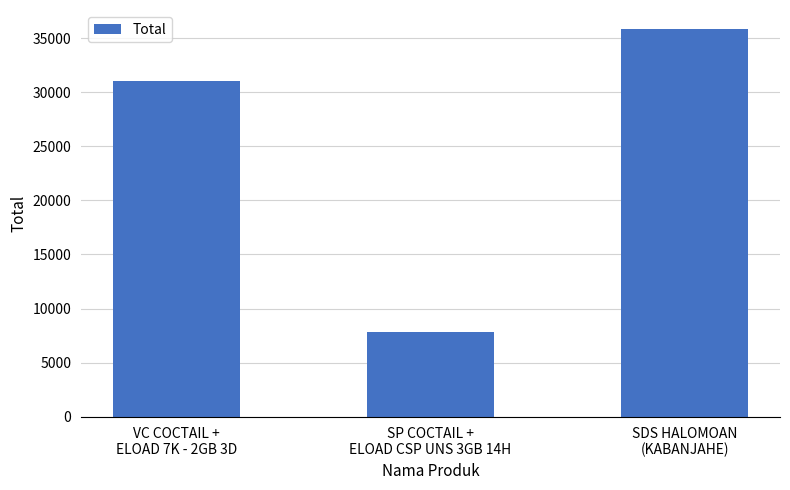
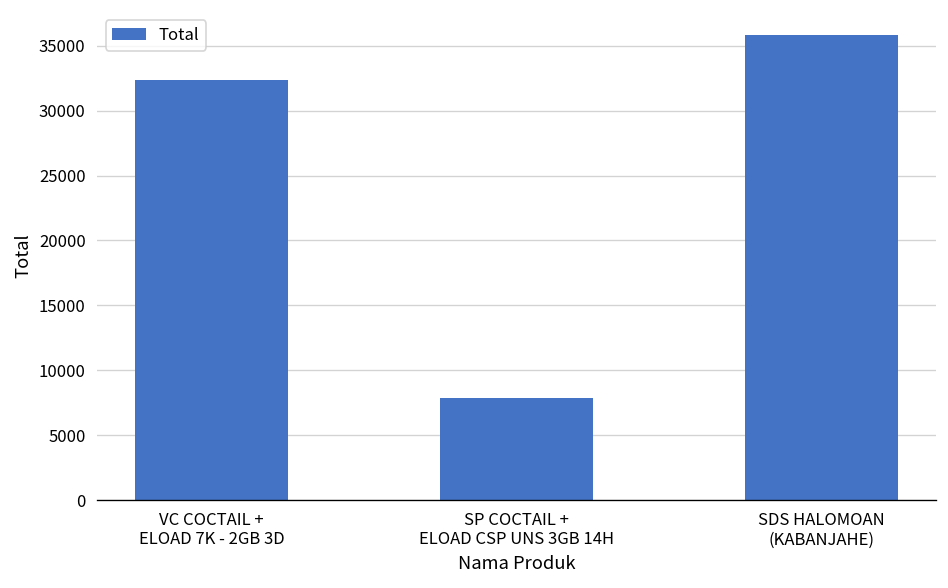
  {
-   "VC COCTAIL + ELOAD 7K - 2GB 3D": 31000,
+   "VC COCTAIL + ELOAD 7K - 2GB 3D": 32400,
    "SP COCTAIL + ELOAD CSP UNS 3GB 14H": 7900,
    "SDS HALOMOAN (KABANJAHE)": 35800
  }
